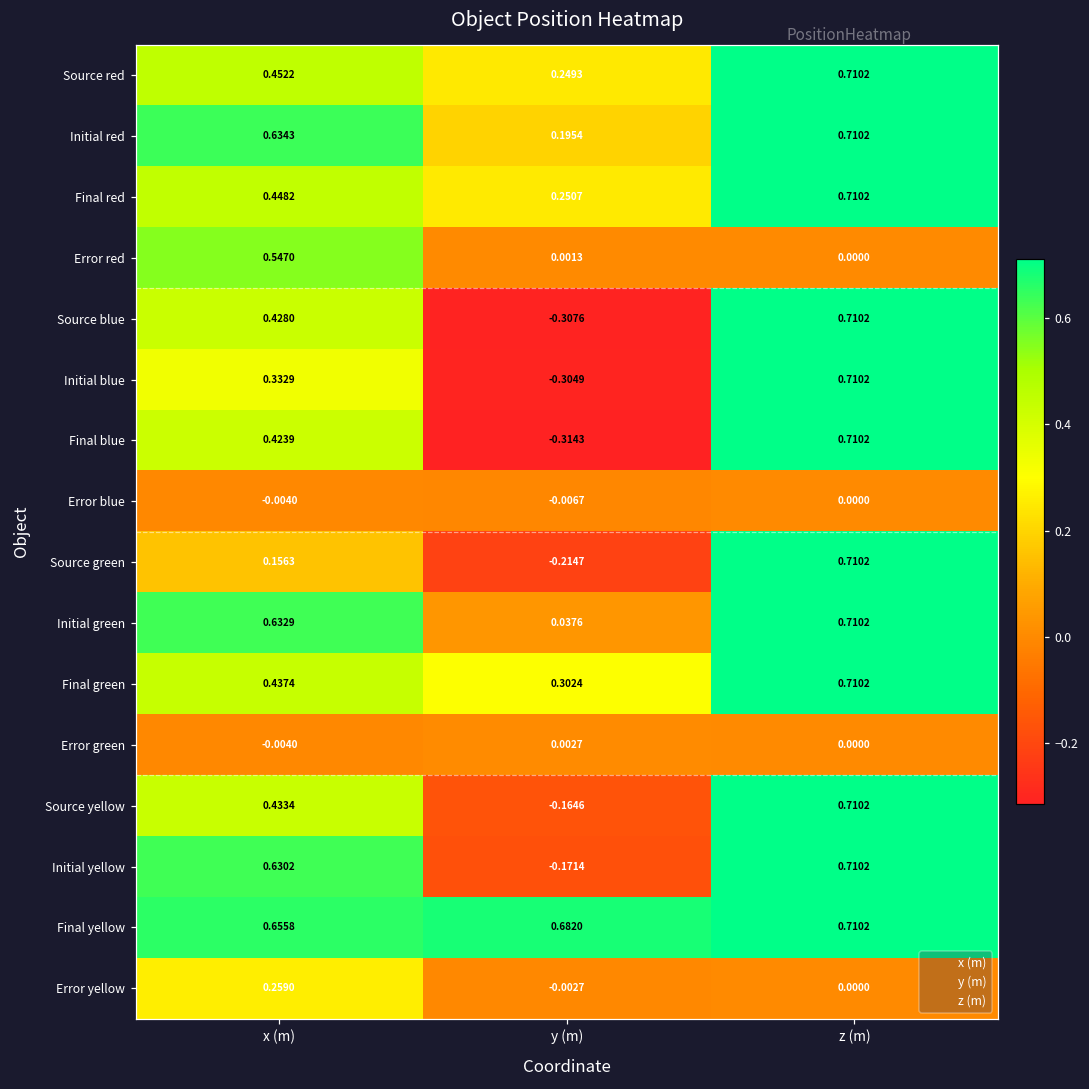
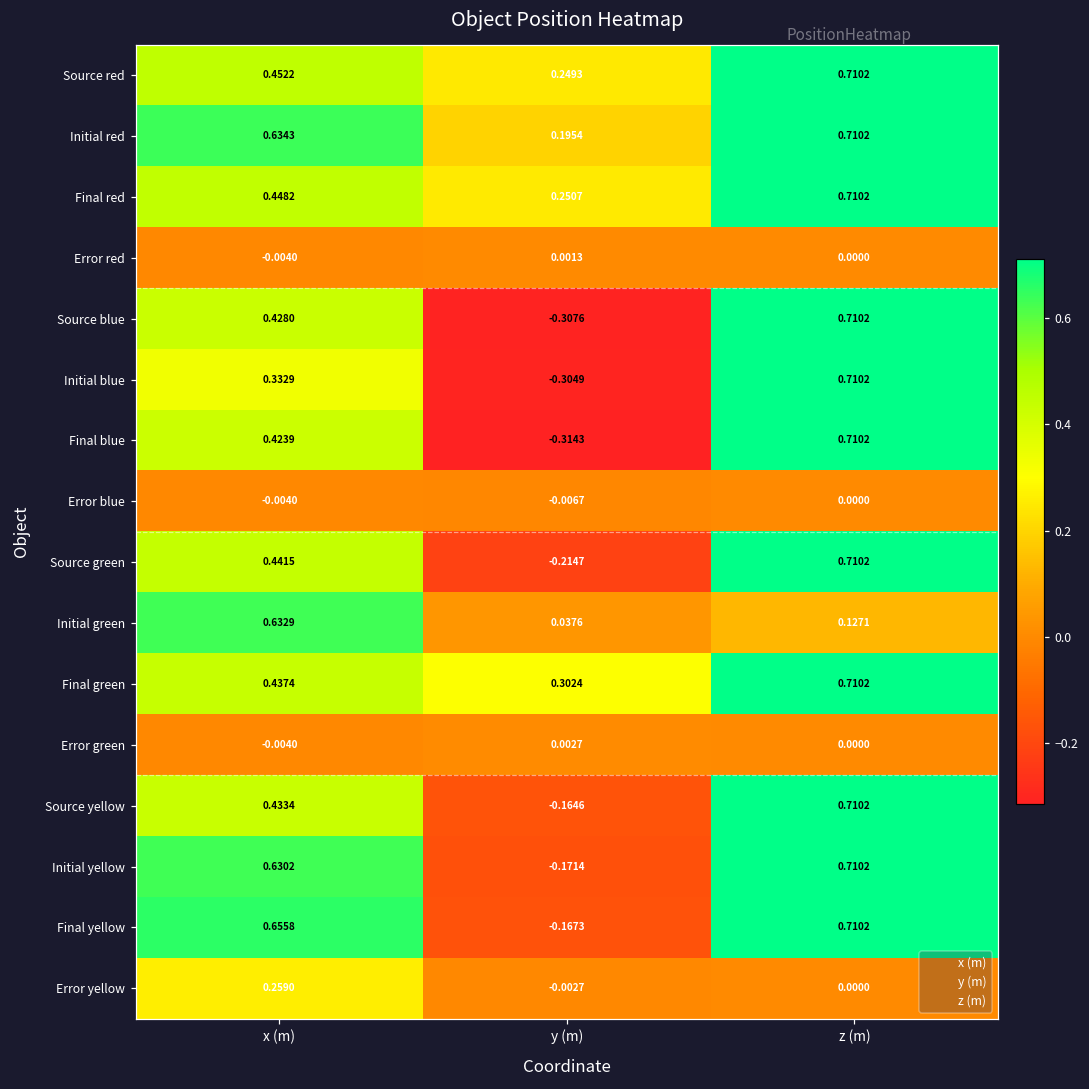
  {
    "Source red": {
      "x (m)": 0.4522,
      "y (m)": 0.2493,
      "z (m)": 0.7102
    },
    "Initial red": {
      "x (m)": 0.6343,
      "y (m)": 0.1954,
      "z (m)": 0.7102
    },
    "Final red": {
      "x (m)": 0.4482,
      "y (m)": 0.2507,
      "z (m)": 0.7102
    },
    "Error red": {
-     "x (m)": 0.5470,
+     "x (m)": -0.0040,
      "y (m)": 0.0013,
      "z (m)": 0.0000
    },
    "Source blue": {
      "x (m)": 0.4280,
      "y (m)": -0.3076,
      "z (m)": 0.7102
    },
    "Initial blue": {
      "x (m)": 0.3329,
      "y (m)": -0.3049,
      "z (m)": 0.7102
    },
    "Final blue": {
      "x (m)": 0.4239,
      "y (m)": -0.3143,
      "z (m)": 0.7102
    },
    "Error blue": {
      "x (m)": -0.0040,
      "y (m)": -0.0067,
      "z (m)": 0.0000
    },
    "Source green": {
-     "x (m)": 0.1563,
+     "x (m)": 0.4415,
      "y (m)": -0.2147,
      "z (m)": 0.7102
    },
    "Initial green": {
      "x (m)": 0.6329,
      "y (m)": 0.0376,
-     "z (m)": 0.7102
+     "z (m)": 0.1271
    },
    "Final green": {
      "x (m)": 0.4374,
      "y (m)": 0.3024,
      "z (m)": 0.7102
    },
    "Error green": {
      "x (m)": -0.0040,
      "y (m)": 0.0027,
      "z (m)": 0.0000
    },
    "Source yellow": {
      "x (m)": 0.4334,
      "y (m)": -0.1646,
      "z (m)": 0.7102
    },
    "Initial yellow": {
      "x (m)": 0.6302,
      "y (m)": -0.1714,
      "z (m)": 0.7102
    },
    "Final yellow": {
      "x (m)": 0.6558,
-     "y (m)": 0.6820,
+     "y (m)": -0.1673,
      "z (m)": 0.7102
    },
    "Error yellow": {
      "x (m)": 0.2590,
      "y (m)": -0.0027,
      "z (m)": 0.0000
    }
  }
